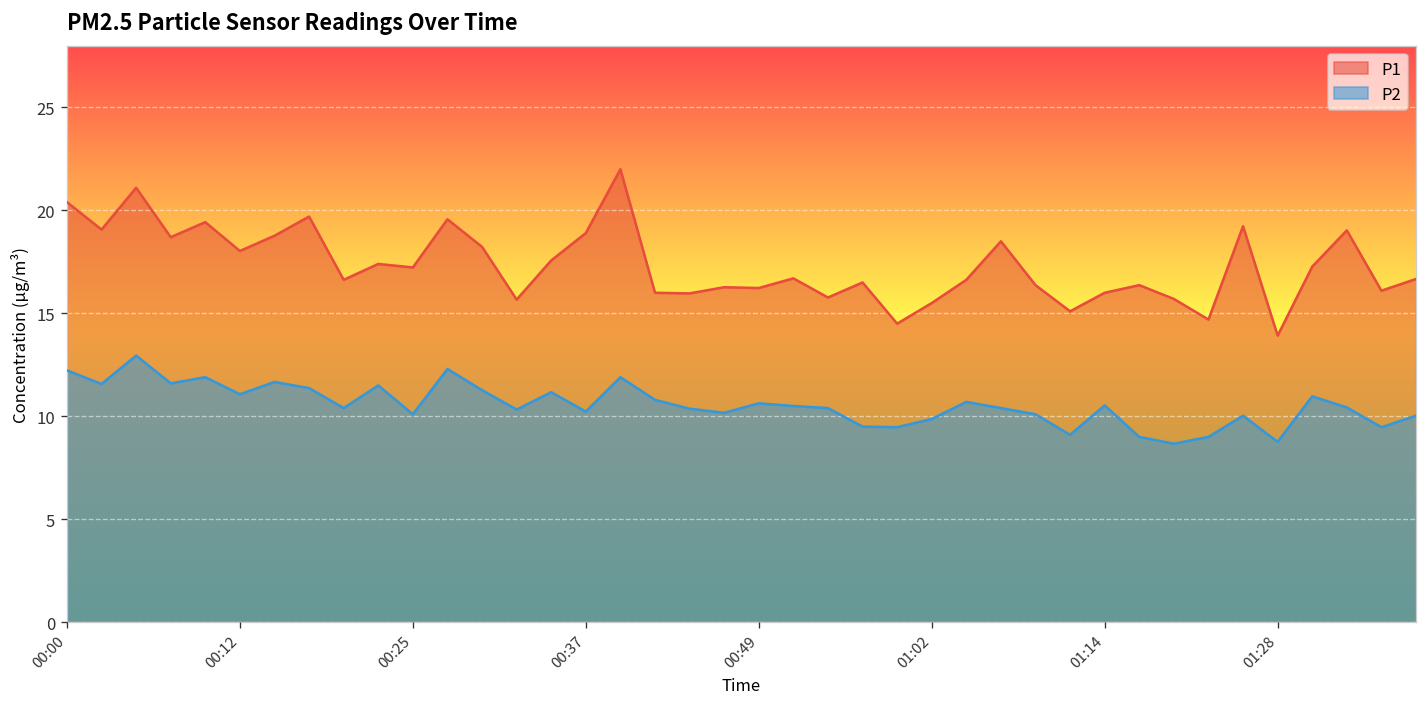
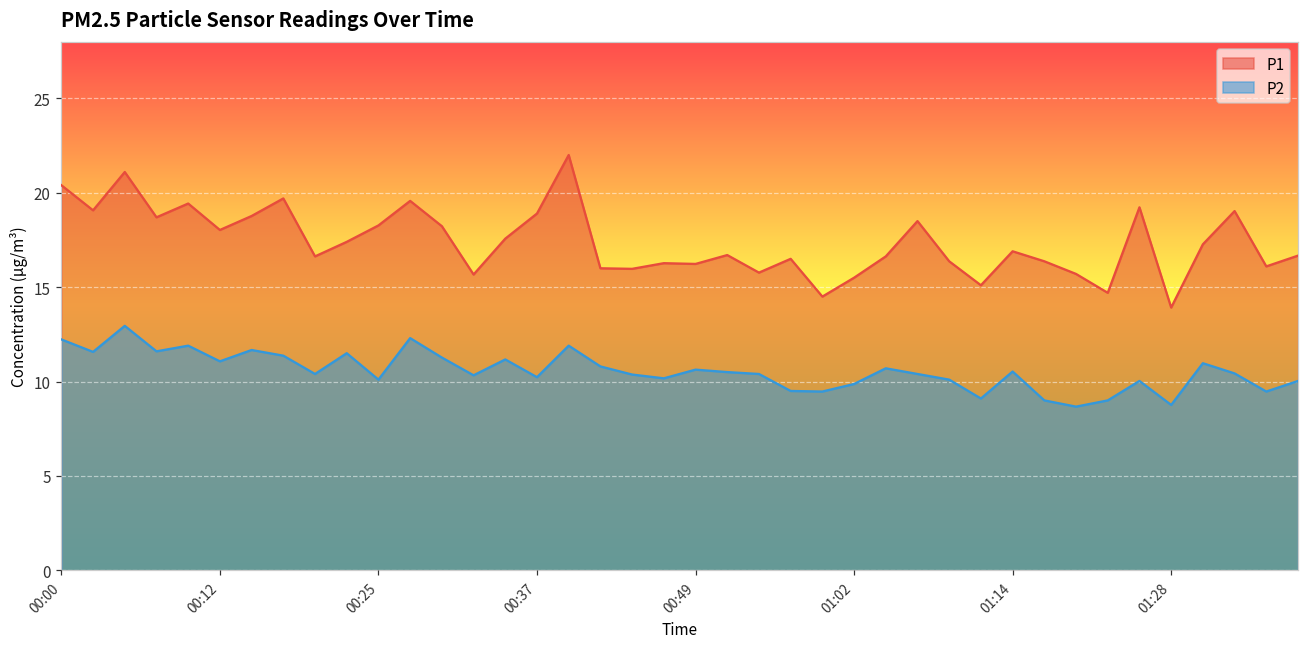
  {
    "P1": {
      "00:00": 20.4,
      "00:12": 18.0,
-     "00:25": 17.2,
+     "00:25": 18.3,
      "00:37": 18.9,
      "00:49": 16.2,
      "01:02": 15.5,
-     "01:14": 16.0,
+     "01:14": 16.9,
      "01:28": 13.9
    },
    "P2": {
      "00:00": 12.2,
      "00:12": 11.1,
      "00:25": 10.1,
      "00:37": 10.2,
      "00:49": 10.6,
      "01:02": 9.9,
      "01:14": 10.5,
      "01:28": 8.8
    }
  }
